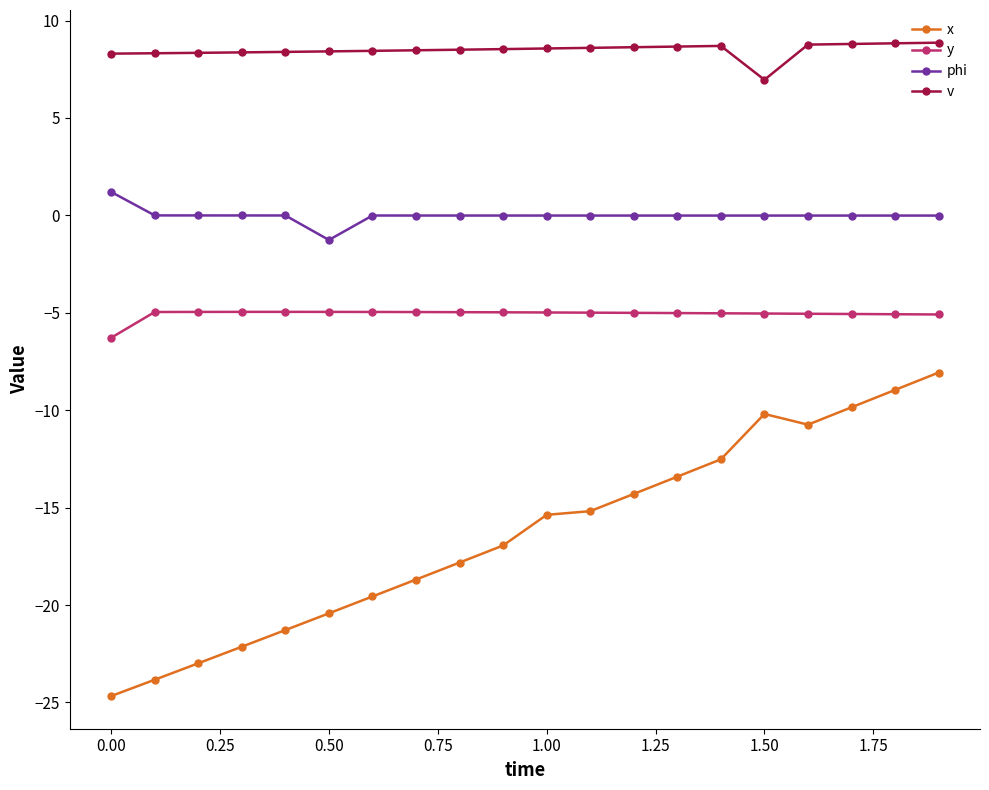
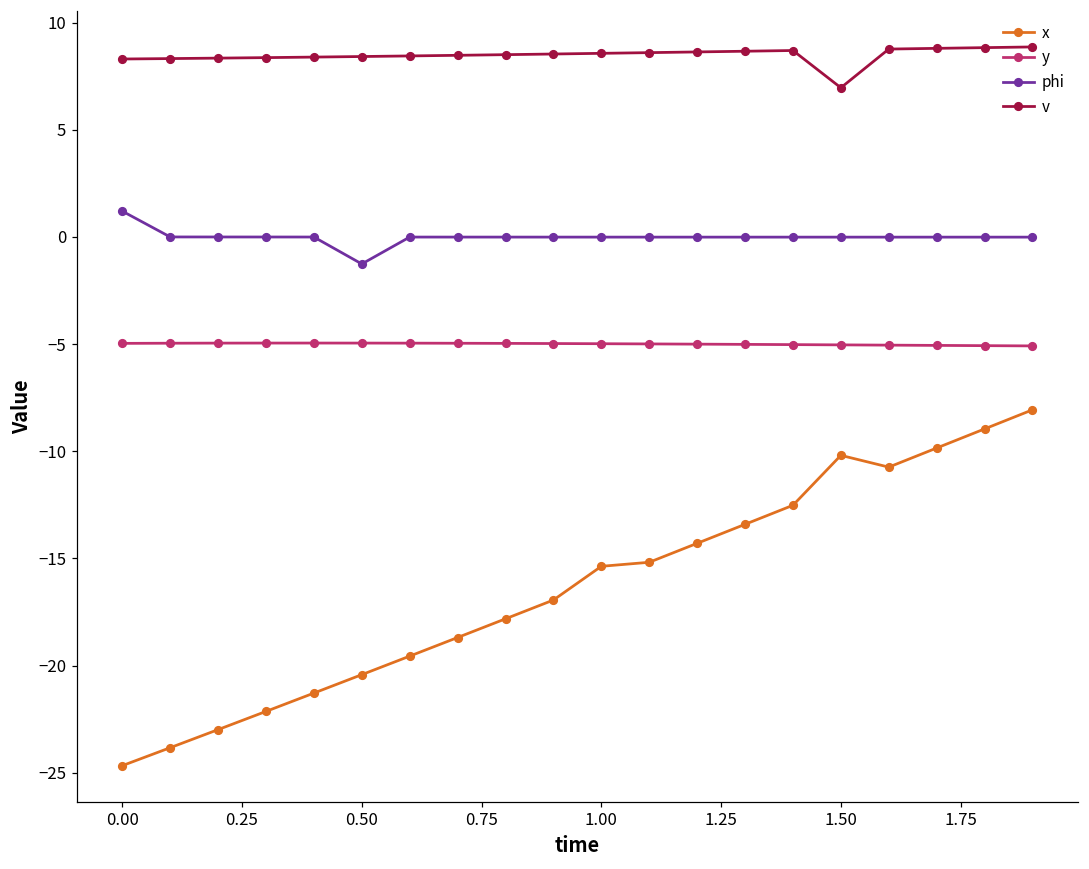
  {
    "x": {
      "0.00": -24.7,
      "0.50": -20.4,
      "1.00": -15.4,
      "1.50": -10.2
    },
    "y": {
-     "0.00": -6.3,
+     "0.00": -5.0,
      "0.50": -5.0,
      "1.00": -5.0,
      "1.50": -5.0
    },
    "phi": {
      "0.00": 1.2,
      "0.50": -1.3,
      "1.00": 0.0,
      "1.50": 0.0
    },
    "v": {
      "0.00": 8.3,
      "0.50": 8.4,
      "1.00": 8.6,
      "1.50": 7.0
    }
  }
